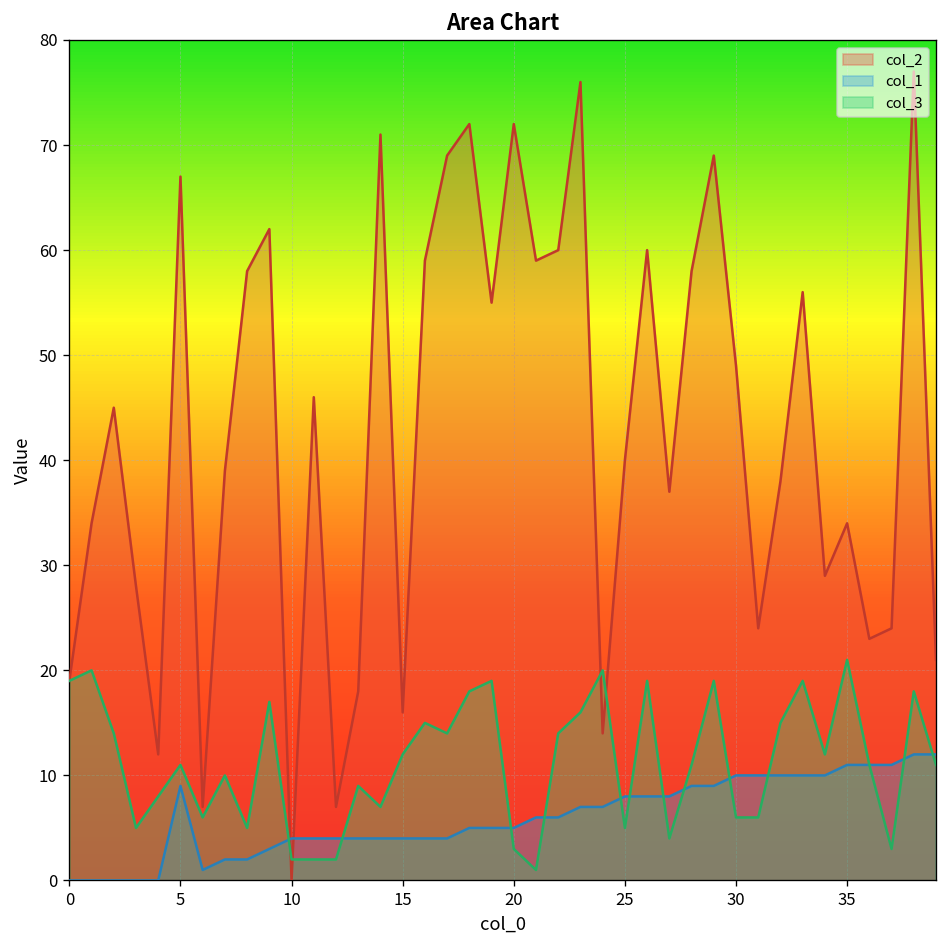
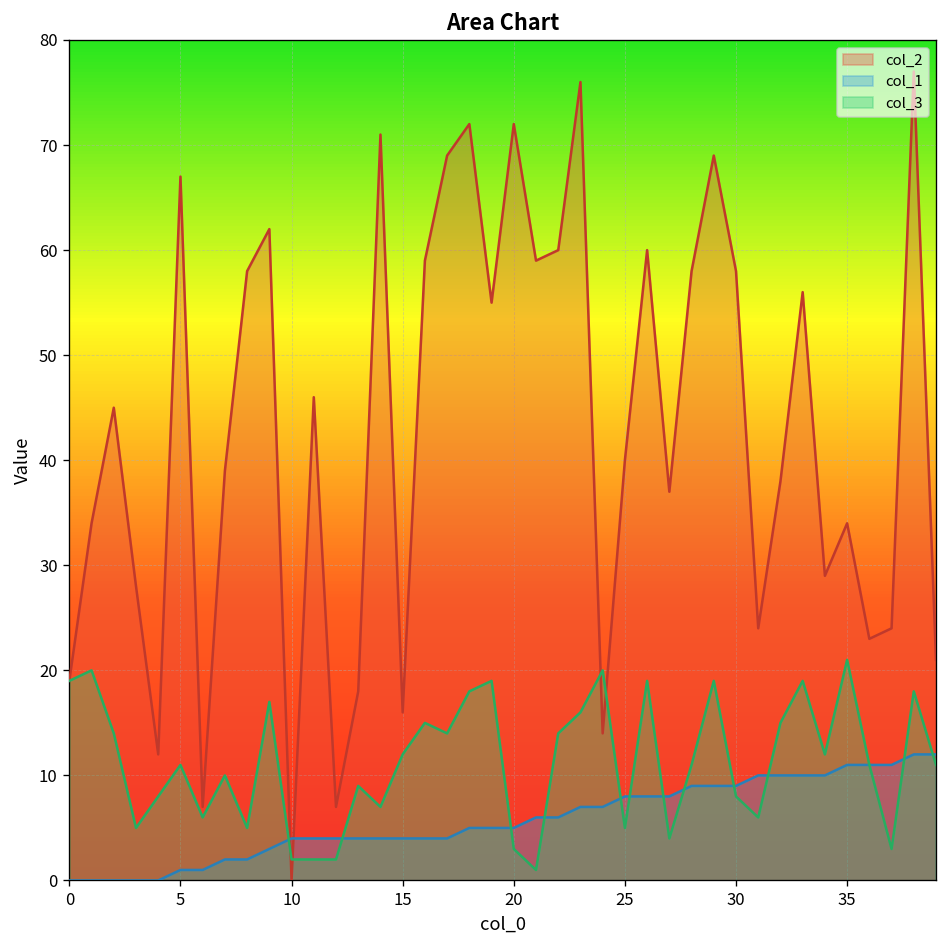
  {
    "col_2": {
      "5": 67,
      "10": 0,
      "15": 16,
      "20": 72,
      "25": 40,
-     "30": 49,
+     "30": 58,
      "35": 34
    },
    "col_1": {
      "0": 0,
-     "5": 9,
+     "5": 1,
      "10": 4,
      "15": 4,
      "20": 5,
      "25": 8,
-     "30": 10,
+     "30": 9,
      "35": 11
    },
    "col_3": {
      "5": 11,
      "10": 2,
      "15": 12,
      "20": 3,
      "25": 5,
-     "30": 6,
+     "30": 8,
      "35": 21
    }
  }
